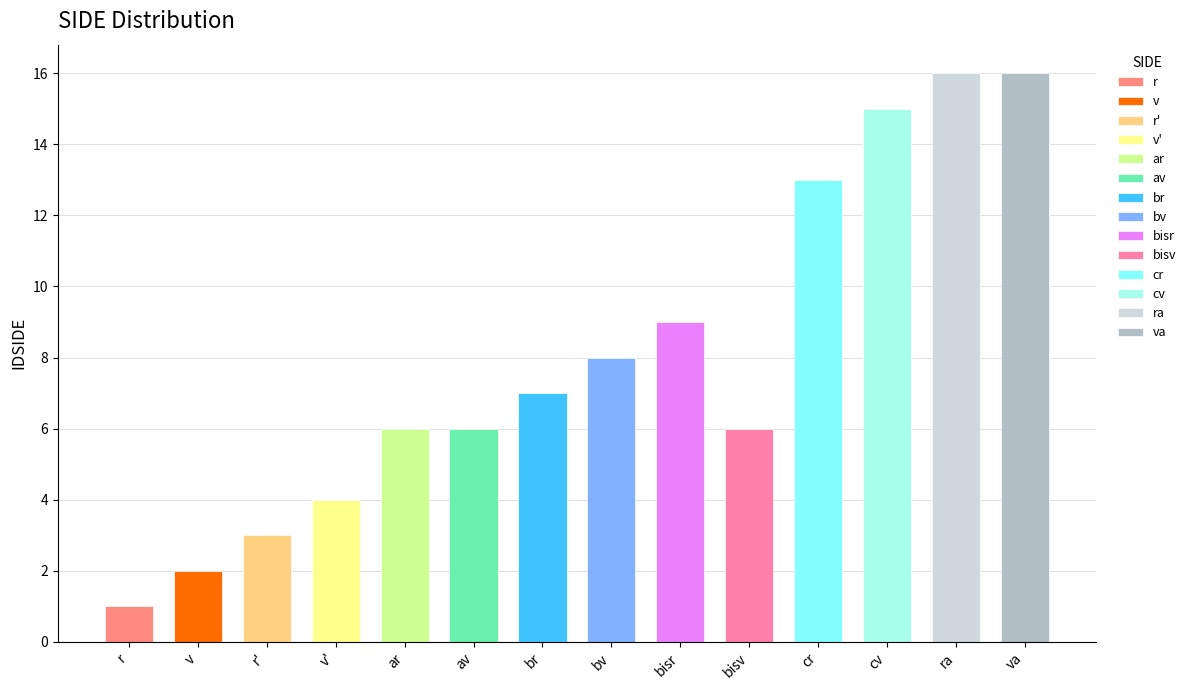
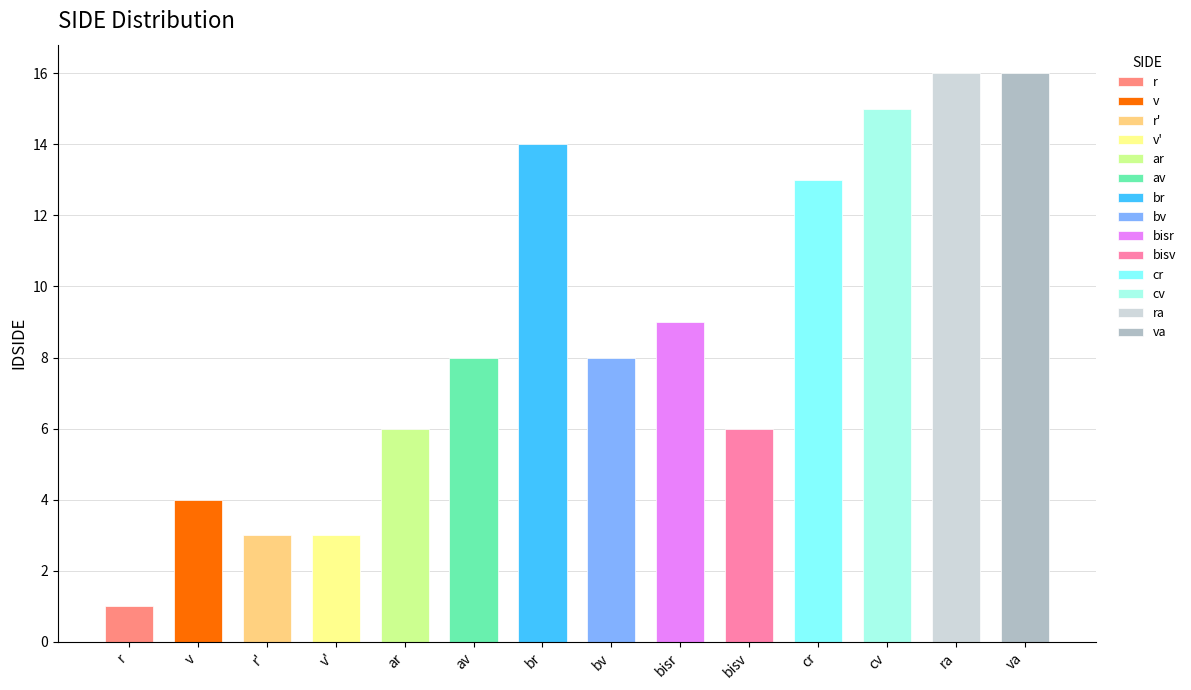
  {
    "r": 1,
-   "v": 2,
+   "v": 4,
    "r'": 3,
-   "v'": 4,
+   "v'": 3,
    "ar": 6,
-   "av": 6,
-   "br": 7,
+   "av": 8,
+   "br": 14,
    "bv": 8,
    "bisr": 9,
    "bisv": 6,
    "cr": 13,
    "cv": 15,
    "ra": 16,
    "va": 16
  }
